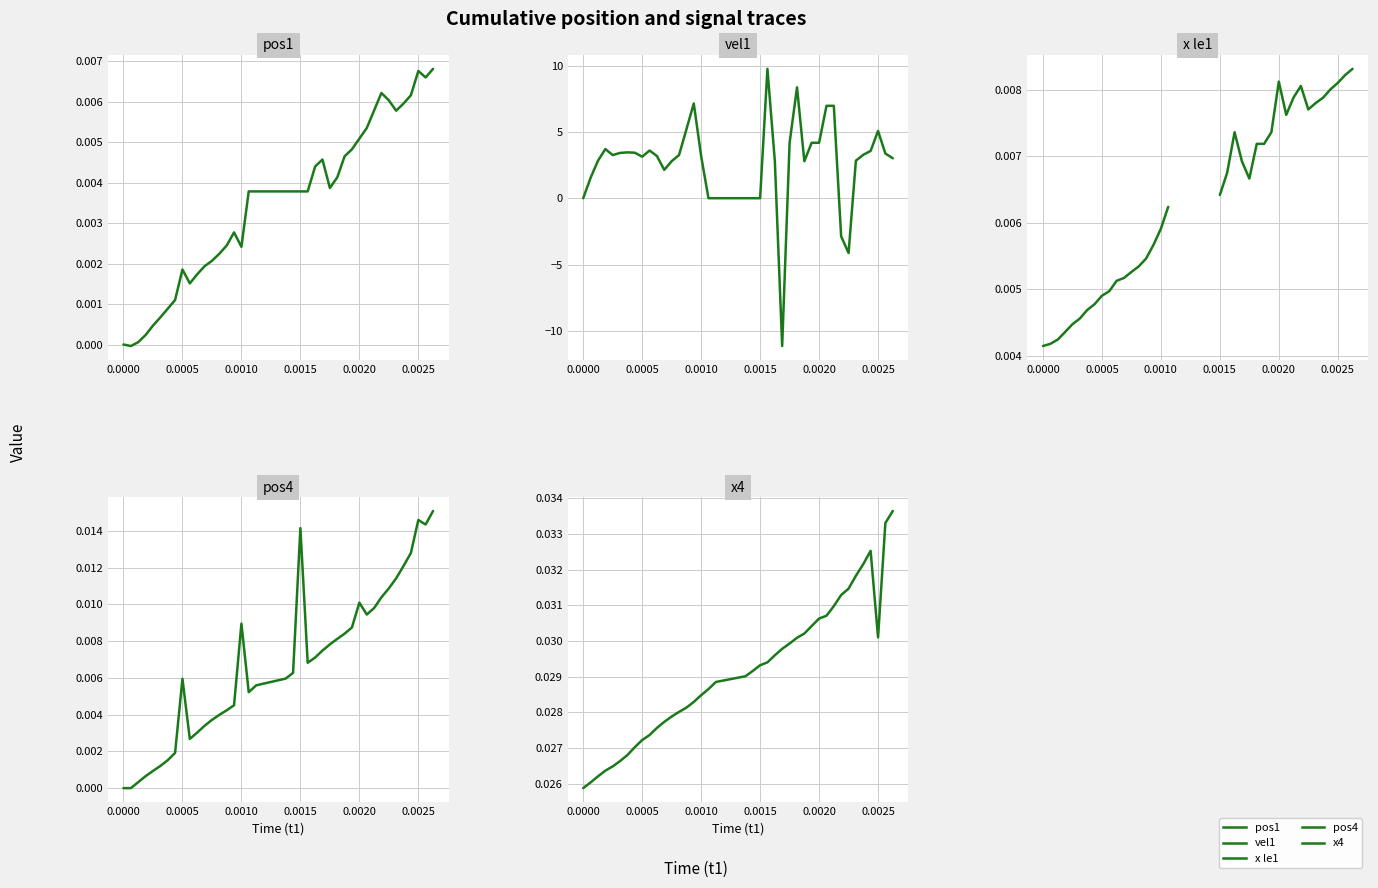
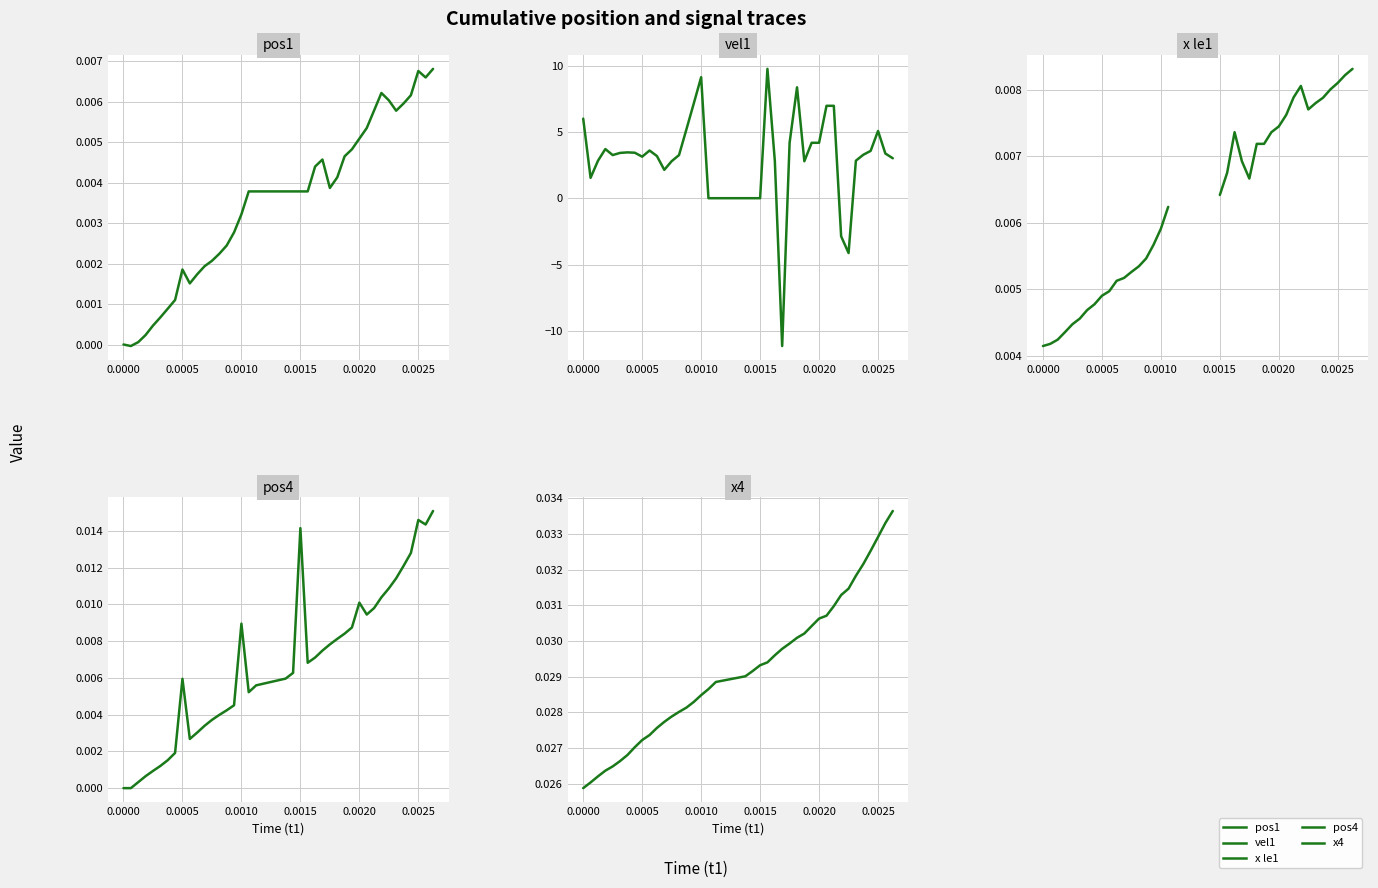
  {
    "pos1": {
      "0.0000": 0.0000,
      "0.0005": 0.0019,
-     "0.0010": 0.0024,
+     "0.0010": 0.0032,
      "0.0015": 0.0038,
      "0.0020": 0.0051,
      "0.0025": 0.0068
    },
    "vel1": {
-     "0.0000": 0,
+     "0.0000": 6,
      "0.0005": 3.1,
-     "0.0010": 3.2,
+     "0.0010": 9.1,
      "0.0015": 0.0,
      "0.0020": 4.2,
      "0.0025": 5.1
    },
    "x le1": {
      "0.0000": 0.0041,
      "0.0005": 0.0049,
      "0.0010": 0.0059,
      "0.0015": 0.0064,
-     "0.0020": 0.0081,
+     "0.0020": 0.0074,
      "0.0025": 0.0081
    },
    "pos4": {
      "0.0000": 0.0000,
      "0.0005": 0.0059,
      "0.0010": 0.0089,
      "0.0015": 0.0141,
      "0.0020": 0.0101,
      "0.0025": 0.0146
    },
    "x4": {
      "0.0000": 0.0259,
      "0.0005": 0.0272,
      "0.0010": 0.0285,
      "0.0015": 0.0293,
      "0.0020": 0.0306,
-     "0.0025": 0.0301
+     "0.0025": 0.0329
    }
  }
